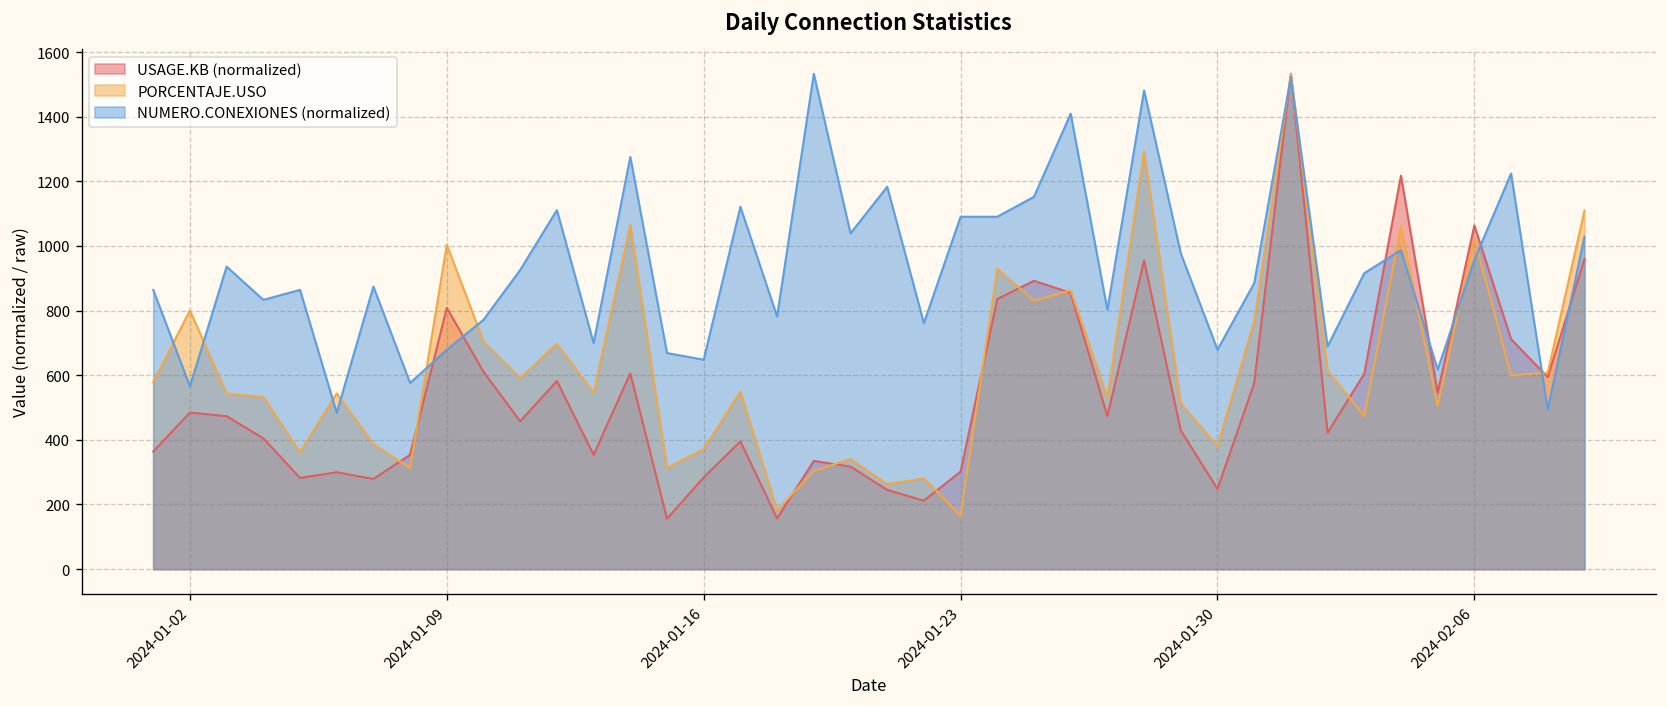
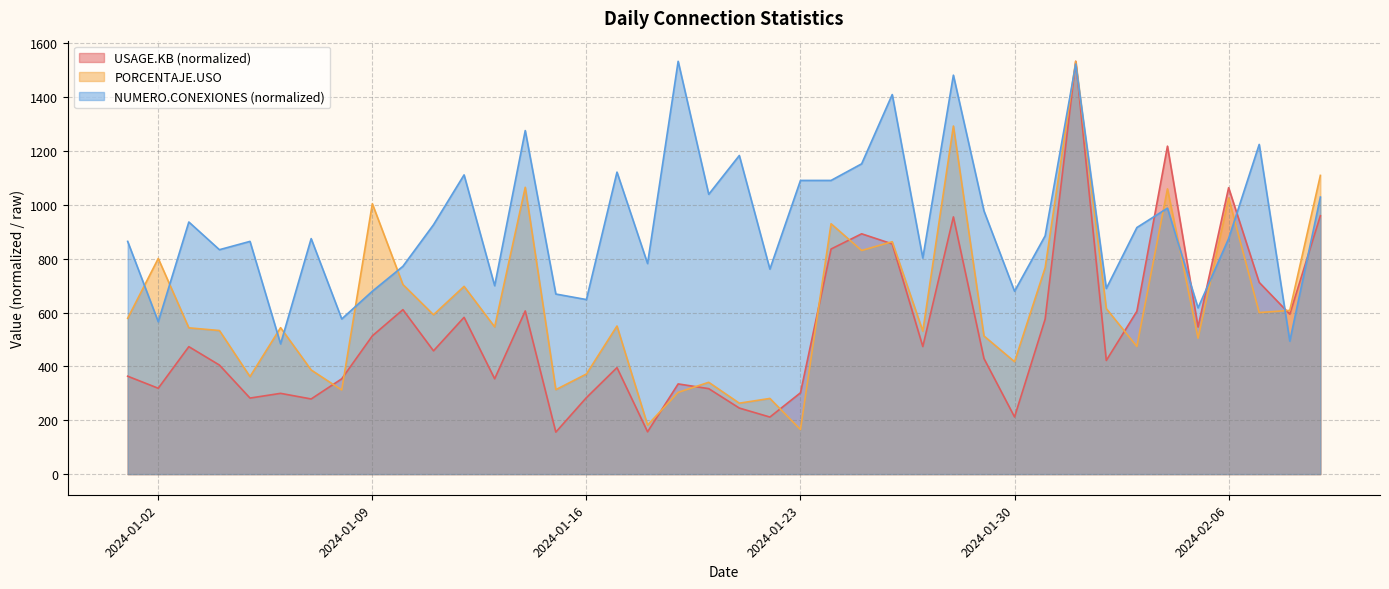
  {
    "USAGE.KB (normalized)": {
-     "2024-01-02": 480,
-     "2024-01-09": 810,
+     "2024-01-02": 320,
+     "2024-01-09": 510,
      "2024-01-16": 280,
      "2024-01-23": 300,
-     "2024-01-30": 250,
+     "2024-01-30": 210,
      "2024-02-06": 1060
    },
    "PORCENTAJE.USO": {
      "2024-01-02": 800,
      "2024-01-09": 1000,
      "2024-01-16": 370,
      "2024-01-23": 170,
-     "2024-01-30": 380,
+     "2024-01-30": 420,
      "2024-02-06": 1030
    },
    "NUMERO.CONEXIONES (normalized)": {
      "2024-01-02": 570,
      "2024-01-09": 680,
      "2024-01-16": 650,
      "2024-01-23": 1090,
      "2024-01-30": 680,
-     "2024-02-06": 960
+     "2024-02-06": 870
    }
  }
